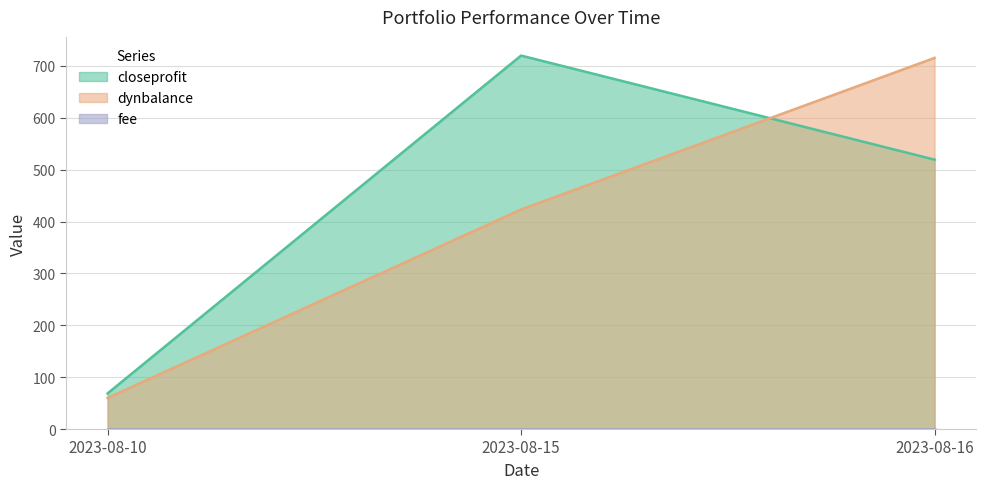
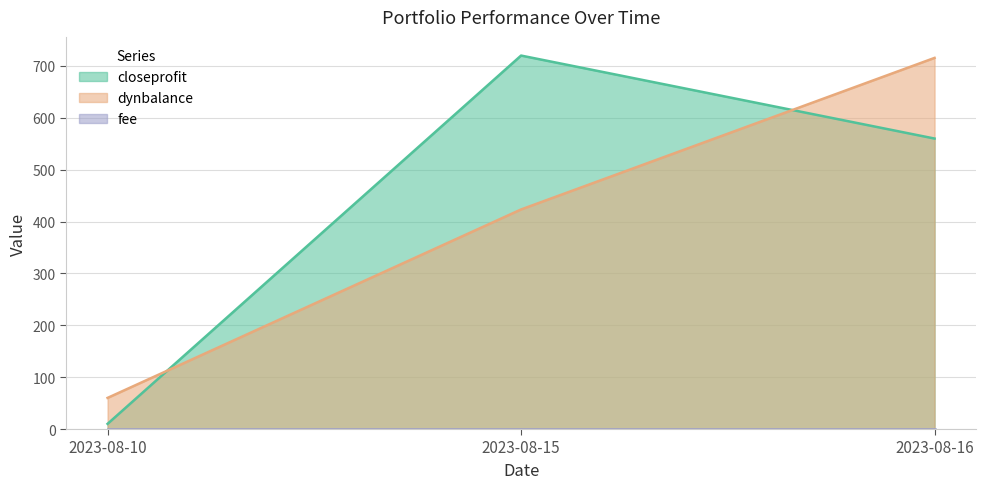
  {
    "closeprofit": {
-     "2023-08-10": 70,
+     "2023-08-10": 10,
      "2023-08-15": 720,
-     "2023-08-16": 520
+     "2023-08-16": 560
    },
    "dynbalance": {
      "2023-08-10": 60,
      "2023-08-15": 420,
      "2023-08-16": 720
    },
    "fee": {
      "2023-08-10": 0,
      "2023-08-15": 0,
      "2023-08-16": 0
    }
  }
